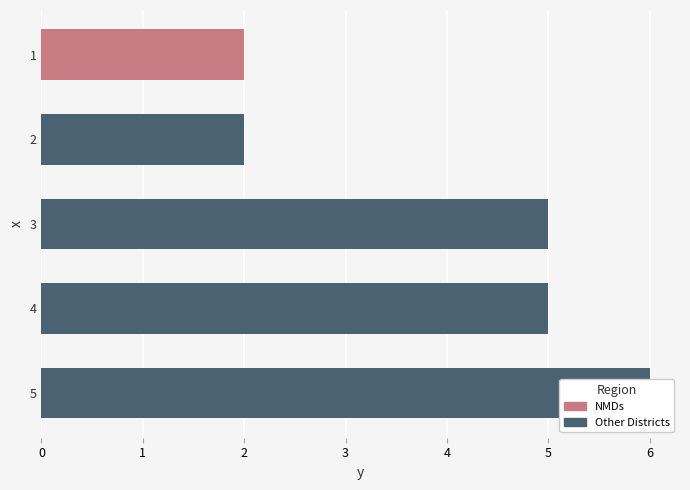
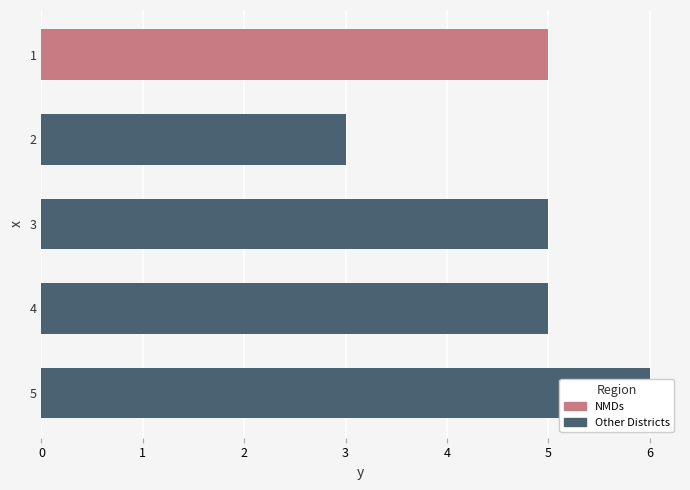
  {
-   "1": 2,
-   "2": 2,
+   "1": 5,
+   "2": 3,
    "3": 5,
    "4": 5
  }
